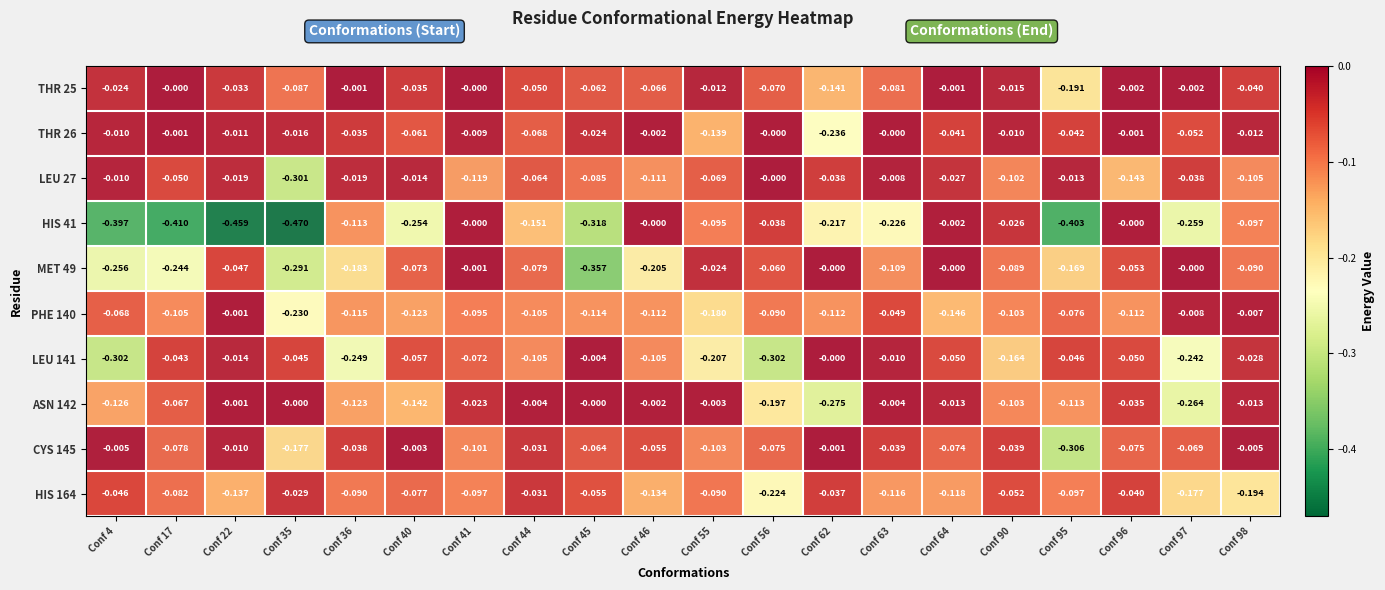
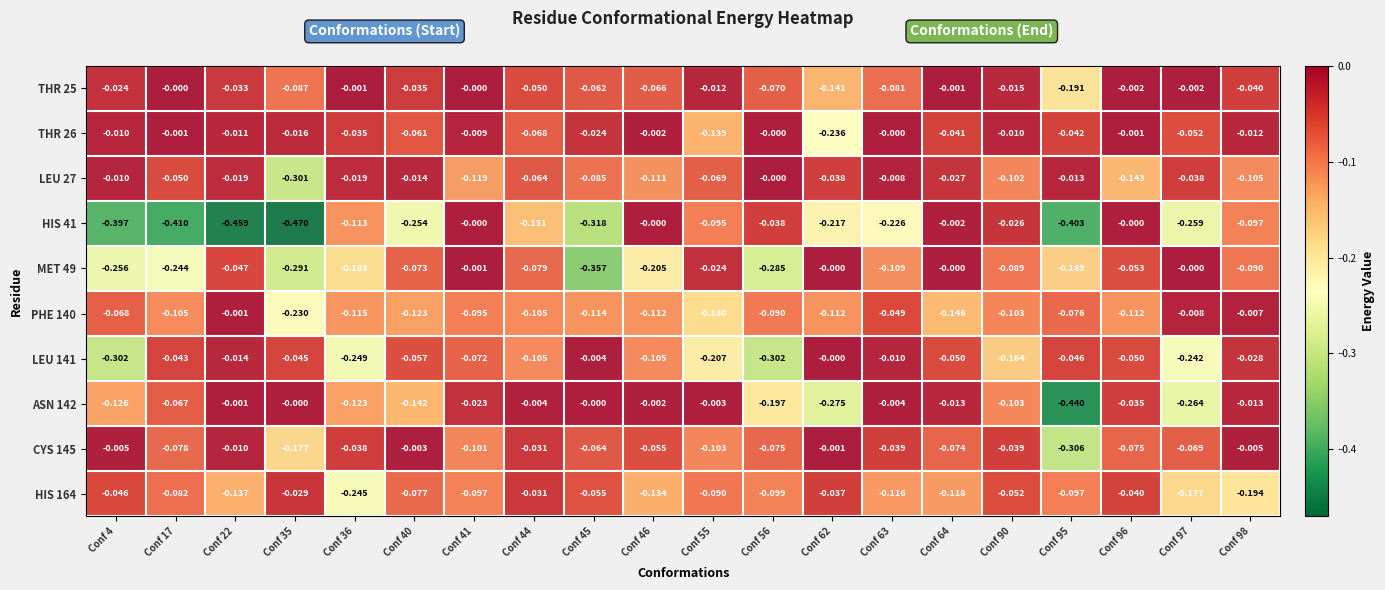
  {
    "THR 25": {
      "Conf 4": -0.024,
      "Conf 17": -0.000,
      "Conf 22": -0.033,
      "Conf 35": -0.087,
      "Conf 36": -0.001,
      "Conf 40": -0.035,
      "Conf 41": -0.000,
      "Conf 44": -0.050,
      "Conf 45": -0.062,
      "Conf 46": -0.066,
      "Conf 55": -0.012,
      "Conf 56": -0.070,
      "Conf 62": -0.141,
      "Conf 63": -0.081,
      "Conf 64": -0.001,
      "Conf 90": -0.015,
      "Conf 95": -0.191,
      "Conf 96": -0.002,
      "Conf 97": -0.002,
      "Conf 98": -0.040
    },
    "THR 26": {
      "Conf 4": -0.010,
      "Conf 17": -0.001,
      "Conf 22": -0.011,
      "Conf 35": -0.016,
      "Conf 36": -0.035,
      "Conf 40": -0.061,
      "Conf 41": -0.009,
      "Conf 44": -0.068,
      "Conf 45": -0.024,
      "Conf 46": -0.002,
      "Conf 55": -0.139,
      "Conf 56": -0.000,
      "Conf 62": -0.236,
      "Conf 63": -0.000,
      "Conf 64": -0.041,
      "Conf 90": -0.010,
      "Conf 95": -0.042,
      "Conf 96": -0.001,
      "Conf 97": -0.052,
      "Conf 98": -0.012
    },
    "LEU 27": {
      "Conf 4": -0.010,
      "Conf 17": -0.050,
      "Conf 22": -0.019,
      "Conf 35": -0.301,
      "Conf 36": -0.019,
      "Conf 40": -0.014,
      "Conf 41": -0.119,
      "Conf 44": -0.064,
      "Conf 45": -0.085,
      "Conf 46": -0.111,
      "Conf 55": -0.069,
      "Conf 56": -0.000,
      "Conf 62": -0.038,
      "Conf 63": -0.008,
      "Conf 64": -0.027,
      "Conf 90": -0.102,
      "Conf 95": -0.013,
      "Conf 96": -0.143,
      "Conf 97": -0.038,
      "Conf 98": -0.105
    },
    "HIS 41": {
      "Conf 4": -0.397,
      "Conf 17": -0.410,
      "Conf 22": -0.459,
      "Conf 35": -0.470,
      "Conf 36": -0.113,
      "Conf 40": -0.254,
      "Conf 41": -0.000,
      "Conf 44": -0.151,
      "Conf 45": -0.318,
      "Conf 46": -0.000,
      "Conf 55": -0.095,
      "Conf 56": -0.038,
      "Conf 62": -0.217,
      "Conf 63": -0.226,
      "Conf 64": -0.002,
      "Conf 90": -0.026,
      "Conf 95": -0.403,
      "Conf 96": -0.000,
      "Conf 97": -0.259,
      "Conf 98": -0.097
    },
    "MET 49": {
      "Conf 4": -0.256,
      "Conf 17": -0.244,
      "Conf 22": -0.047,
      "Conf 35": -0.291,
      "Conf 36": -0.183,
      "Conf 40": -0.073,
      "Conf 41": -0.001,
      "Conf 44": -0.079,
      "Conf 45": -0.357,
      "Conf 46": -0.205,
      "Conf 55": -0.024,
-     "Conf 56": -0.060,
+     "Conf 56": -0.285,
      "Conf 62": -0.000,
      "Conf 63": -0.109,
      "Conf 64": -0.000,
      "Conf 90": -0.089,
      "Conf 95": -0.169,
      "Conf 96": -0.053,
      "Conf 97": -0.000,
      "Conf 98": -0.090
    },
    "PHE 140": {
      "Conf 4": -0.068,
      "Conf 17": -0.105,
      "Conf 22": -0.001,
      "Conf 35": -0.230,
      "Conf 36": -0.115,
      "Conf 40": -0.123,
      "Conf 41": -0.095,
      "Conf 44": -0.105,
      "Conf 45": -0.114,
      "Conf 46": -0.112,
      "Conf 55": -0.180,
      "Conf 56": -0.090,
      "Conf 62": -0.112,
      "Conf 63": -0.049,
      "Conf 64": -0.146,
      "Conf 90": -0.103,
      "Conf 95": -0.076,
      "Conf 96": -0.112,
      "Conf 97": -0.008,
      "Conf 98": -0.007
    },
    "LEU 141": {
      "Conf 4": -0.302,
      "Conf 17": -0.043,
      "Conf 22": -0.014,
      "Conf 35": -0.045,
      "Conf 36": -0.249,
      "Conf 40": -0.057,
      "Conf 41": -0.072,
      "Conf 44": -0.105,
      "Conf 45": -0.004,
      "Conf 46": -0.105,
      "Conf 55": -0.207,
      "Conf 56": -0.302,
      "Conf 62": -0.000,
      "Conf 63": -0.010,
      "Conf 64": -0.050,
      "Conf 90": -0.164,
      "Conf 95": -0.046,
      "Conf 96": -0.050,
      "Conf 97": -0.242,
      "Conf 98": -0.028
    },
    "ASN 142": {
      "Conf 4": -0.126,
      "Conf 17": -0.067,
      "Conf 22": -0.001,
      "Conf 35": -0.000,
      "Conf 36": -0.123,
      "Conf 40": -0.142,
      "Conf 41": -0.023,
      "Conf 44": -0.004,
      "Conf 45": -0.000,
      "Conf 46": -0.002,
      "Conf 55": -0.003,
      "Conf 56": -0.197,
      "Conf 62": -0.275,
      "Conf 63": -0.004,
      "Conf 64": -0.013,
      "Conf 90": -0.103,
-     "Conf 95": -0.113,
+     "Conf 95": -0.440,
      "Conf 96": -0.035,
      "Conf 97": -0.264,
      "Conf 98": -0.013
    },
    "CYS 145": {
      "Conf 4": -0.005,
      "Conf 17": -0.078,
      "Conf 22": -0.010,
      "Conf 35": -0.177,
      "Conf 36": -0.038,
      "Conf 40": -0.003,
      "Conf 41": -0.101,
      "Conf 44": -0.031,
      "Conf 45": -0.064,
      "Conf 46": -0.055,
      "Conf 55": -0.103,
      "Conf 56": -0.075,
      "Conf 62": -0.001,
      "Conf 63": -0.039,
      "Conf 64": -0.074,
      "Conf 90": -0.039,
      "Conf 95": -0.306,
      "Conf 96": -0.075,
      "Conf 97": -0.069,
      "Conf 98": -0.005
    },
    "HIS 164": {
      "Conf 4": -0.046,
      "Conf 17": -0.082,
      "Conf 22": -0.137,
      "Conf 35": -0.029,
-     "Conf 36": -0.090,
+     "Conf 36": -0.245,
      "Conf 40": -0.077,
      "Conf 41": -0.097,
      "Conf 44": -0.031,
      "Conf 45": -0.055,
      "Conf 46": -0.134,
      "Conf 55": -0.090,
-     "Conf 56": -0.224,
+     "Conf 56": -0.099,
      "Conf 62": -0.037,
      "Conf 63": -0.116,
      "Conf 64": -0.118,
      "Conf 90": -0.052,
      "Conf 95": -0.097,
      "Conf 96": -0.040,
      "Conf 97": -0.177,
      "Conf 98": -0.194
    }
  }
